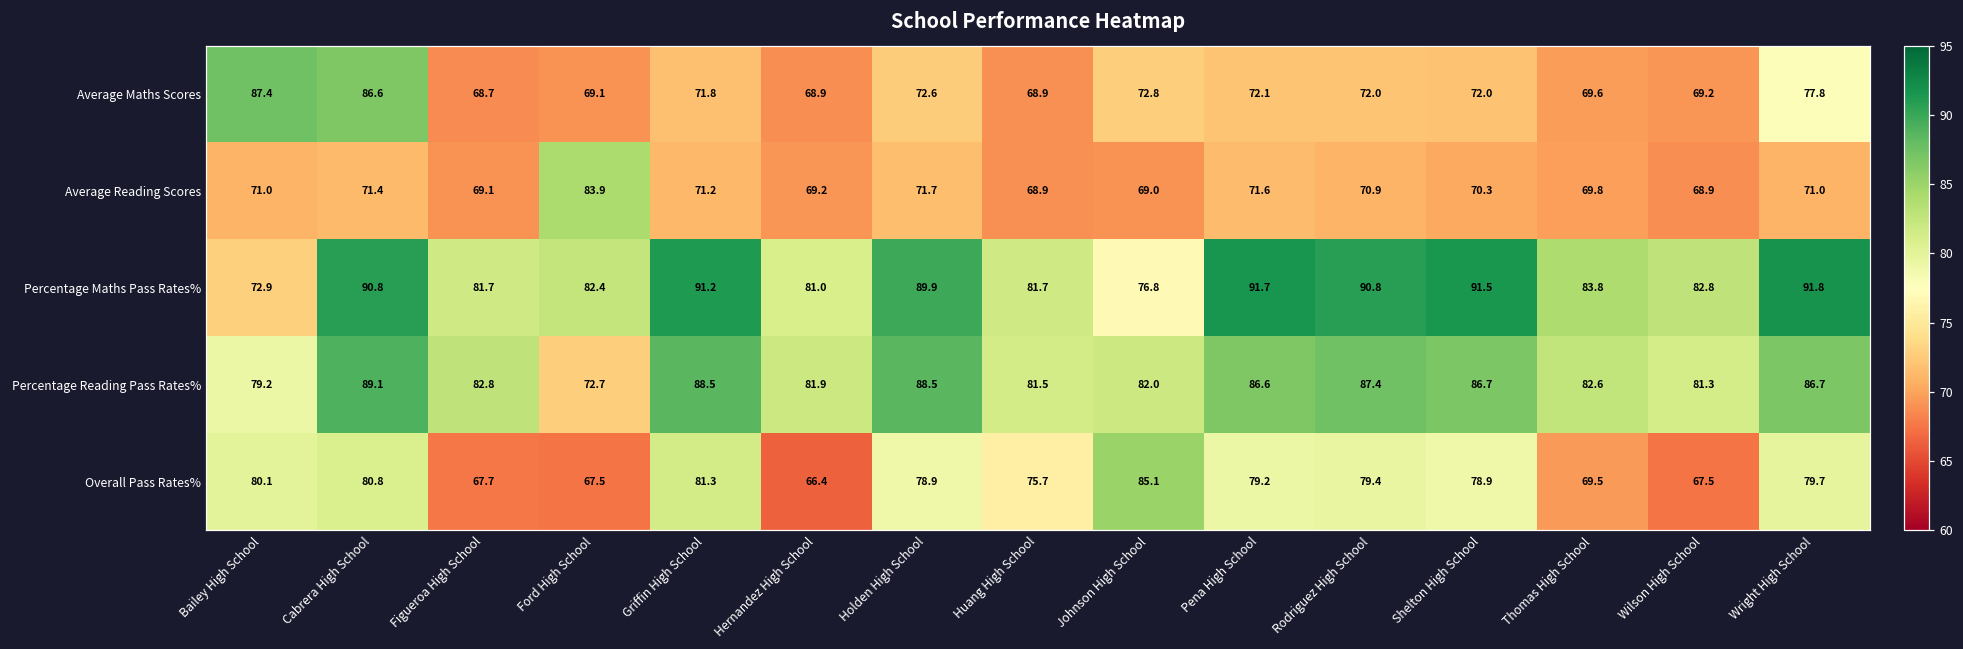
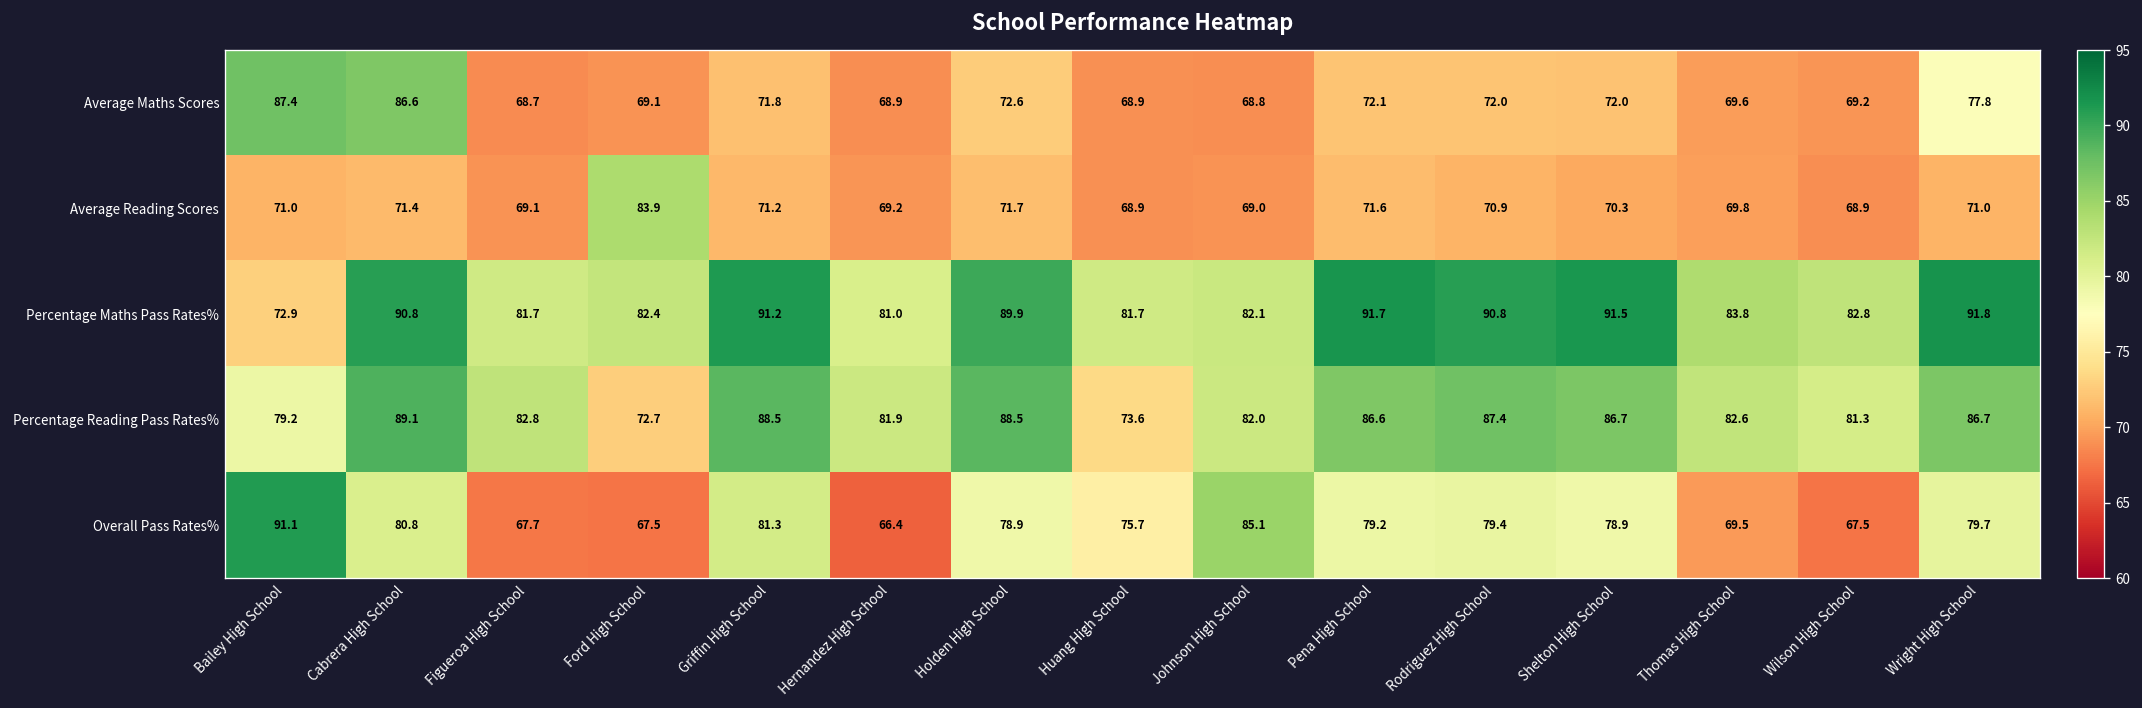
  {
    "Average Maths Scores": {
      "Bailey High School": 87.4,
      "Cabrera High School": 86.6,
      "Figueroa High School": 68.7,
      "Ford High School": 69.1,
      "Griffin High School": 71.8,
      "Hernandez High School": 68.9,
      "Holden High School": 72.6,
      "Huang High School": 68.9,
-     "Johnson High School": 72.8,
+     "Johnson High School": 68.8,
      "Pena High School": 72.1,
      "Rodriguez High School": 72.0,
      "Shelton High School": 72.0,
      "Thomas High School": 69.6,
      "Wilson High School": 69.2,
      "Wright High School": 77.8
    },
    "Average Reading Scores": {
      "Bailey High School": 71.0,
      "Cabrera High School": 71.4,
      "Figueroa High School": 69.1,
      "Ford High School": 83.9,
      "Griffin High School": 71.2,
      "Hernandez High School": 69.2,
      "Holden High School": 71.7,
      "Huang High School": 68.9,
      "Johnson High School": 69.0,
      "Pena High School": 71.6,
      "Rodriguez High School": 70.9,
      "Shelton High School": 70.3,
      "Thomas High School": 69.8,
      "Wilson High School": 68.9,
      "Wright High School": 71.0
    },
    "Percentage Maths Pass Rates%": {
      "Bailey High School": 72.9,
      "Cabrera High School": 90.8,
      "Figueroa High School": 81.7,
      "Ford High School": 82.4,
      "Griffin High School": 91.2,
      "Hernandez High School": 81.0,
      "Holden High School": 89.9,
      "Huang High School": 81.7,
-     "Johnson High School": 76.8,
+     "Johnson High School": 82.1,
      "Pena High School": 91.7,
      "Rodriguez High School": 90.8,
      "Shelton High School": 91.5,
      "Thomas High School": 83.8,
      "Wilson High School": 82.8,
      "Wright High School": 91.8
    },
    "Percentage Reading Pass Rates%": {
      "Bailey High School": 79.2,
      "Cabrera High School": 89.1,
      "Figueroa High School": 82.8,
      "Ford High School": 72.7,
      "Griffin High School": 88.5,
      "Hernandez High School": 81.9,
      "Holden High School": 88.5,
-     "Huang High School": 81.5,
+     "Huang High School": 73.6,
      "Johnson High School": 82.0,
      "Pena High School": 86.6,
      "Rodriguez High School": 87.4,
      "Shelton High School": 86.7,
      "Thomas High School": 82.6,
      "Wilson High School": 81.3,
      "Wright High School": 86.7
    },
    "Overall Pass Rates%": {
-     "Bailey High School": 80.1,
+     "Bailey High School": 91.1,
      "Cabrera High School": 80.8,
      "Figueroa High School": 67.7,
      "Ford High School": 67.5,
      "Griffin High School": 81.3,
      "Hernandez High School": 66.4,
      "Holden High School": 78.9,
      "Huang High School": 75.7,
      "Johnson High School": 85.1,
      "Pena High School": 79.2,
      "Rodriguez High School": 79.4,
      "Shelton High School": 78.9,
      "Thomas High School": 69.5,
      "Wilson High School": 67.5,
      "Wright High School": 79.7
    }
  }
